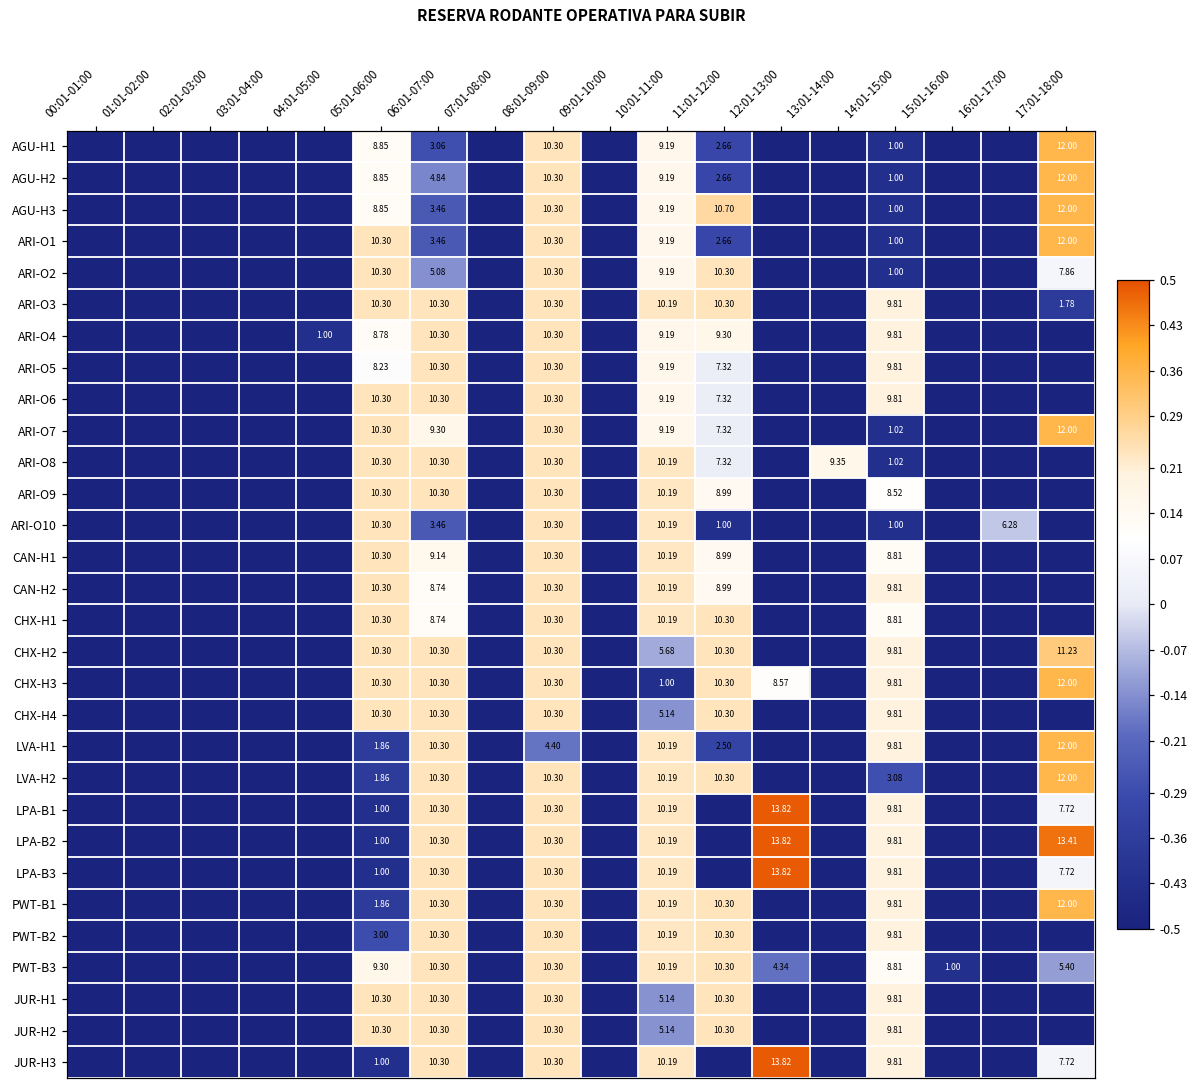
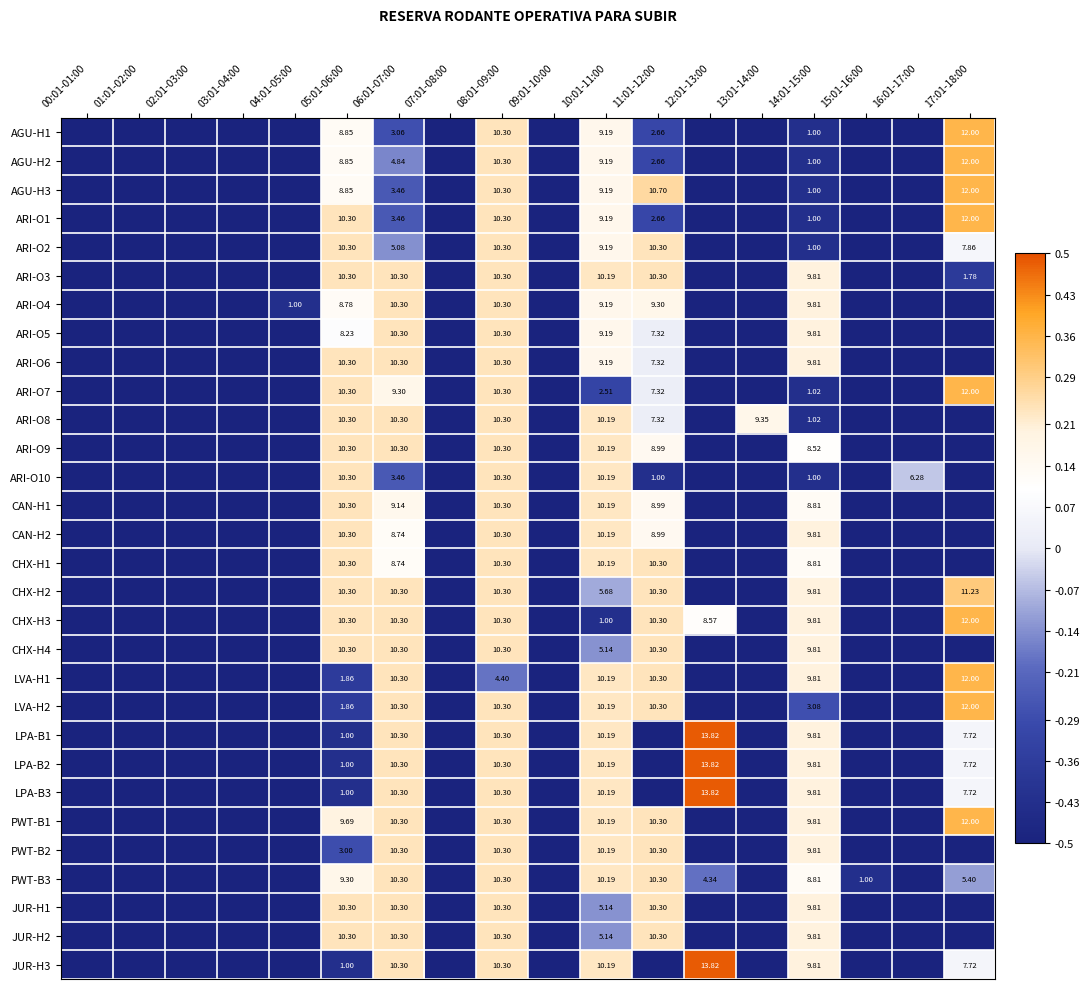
  {
    "ARI-O7": {
      "05:01-06:00": 10.30,
      "06:01-07:00": 9.30,
      "08:01-09:00": 10.30,
-     "10:01-11:00": 9.19,
+     "10:01-11:00": 2.51,
      "11:01-12:00": 7.32,
      "14:01-15:00": 1.02,
      "17:01-18:00": 12.00
    },
    "LVA-H1": {
      "05:01-06:00": 1.86,
      "06:01-07:00": 10.30,
      "08:01-09:00": 4.40,
      "10:01-11:00": 10.19,
-     "11:01-12:00": 2.50,
+     "11:01-12:00": 10.30,
      "14:01-15:00": 9.81,
      "17:01-18:00": 12.00
    },
    "LPA-B2": {
      "05:01-06:00": 1.00,
      "06:01-07:00": 10.30,
      "08:01-09:00": 10.30,
      "10:01-11:00": 10.19,
      "12:01-13:00": 13.82,
      "14:01-15:00": 9.81,
-     "17:01-18:00": 13.41
+     "17:01-18:00": 7.72
    },
    "PWT-B1": {
-     "05:01-06:00": 1.86,
+     "05:01-06:00": 9.69,
      "06:01-07:00": 10.30,
      "08:01-09:00": 10.30,
      "10:01-11:00": 10.19,
      "11:01-12:00": 10.30,
      "14:01-15:00": 9.81,
      "17:01-18:00": 12.00
    }
  }
